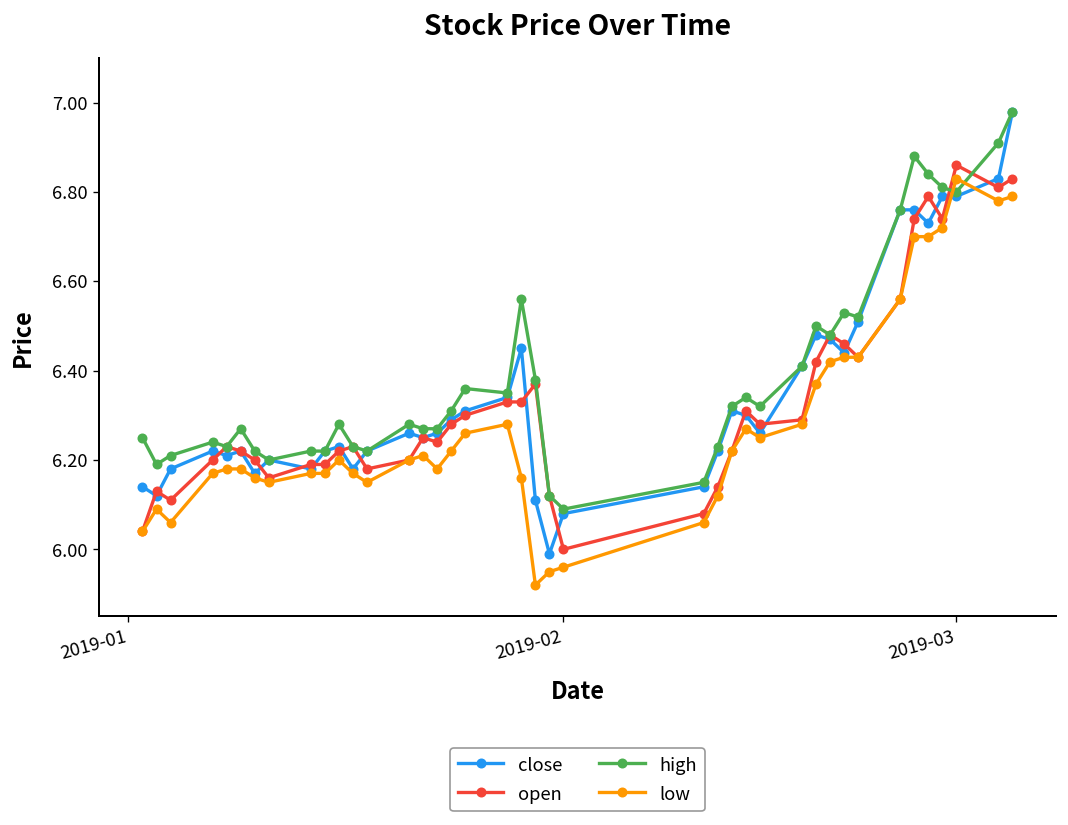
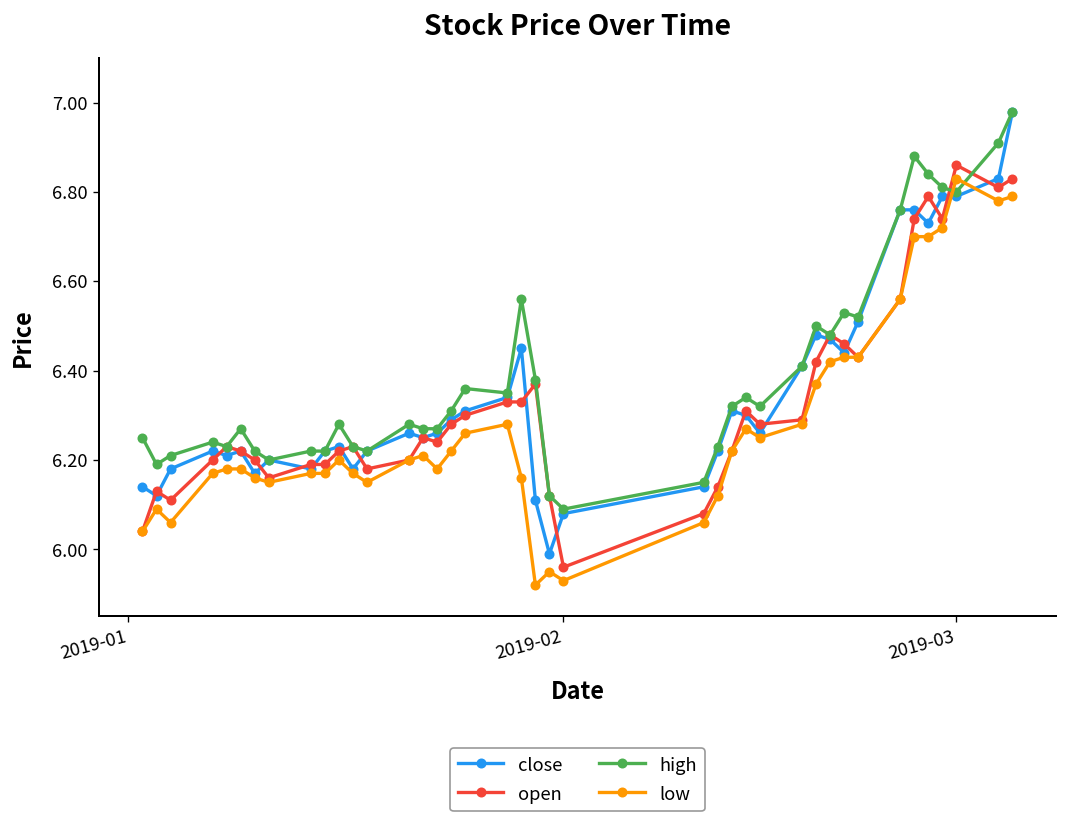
  {
    "close": {
      "2019-02": 6.08,
      "2019-03": 6.79
    },
    "open": {
-     "2019-02": 6.00,
+     "2019-02": 5.96,
      "2019-03": 6.86
    },
    "high": {
      "2019-02": 6.09,
      "2019-03": 6.80
    },
    "low": {
-     "2019-02": 5.96,
+     "2019-02": 5.93,
      "2019-03": 6.83
    }
  }
